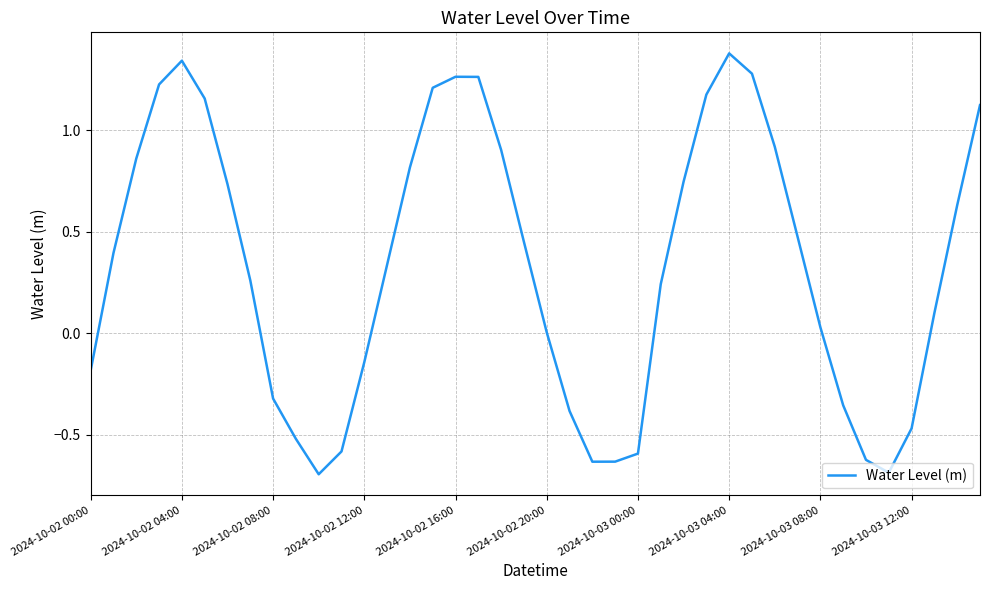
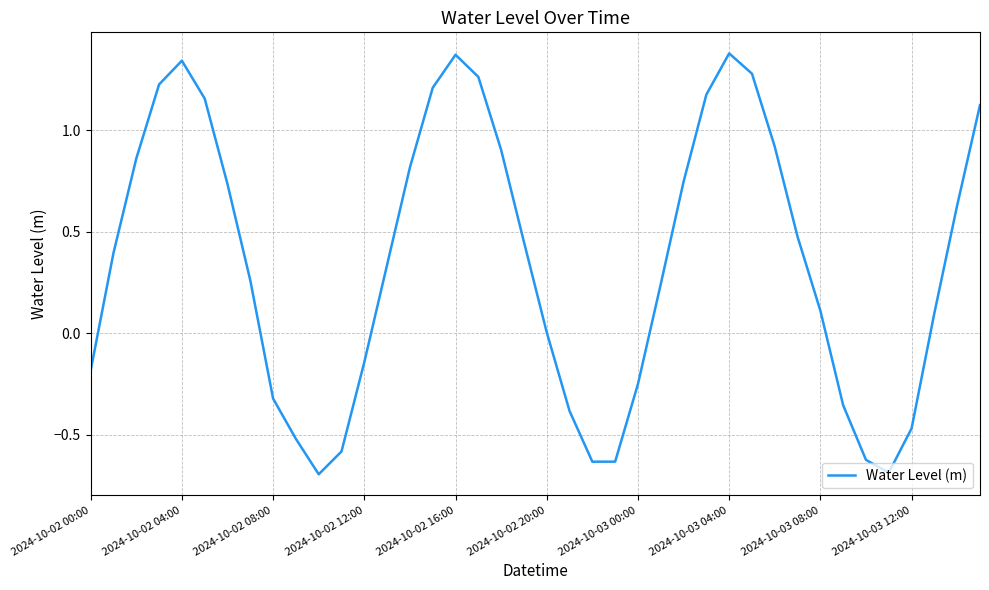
  {
    "2024-10-02 00:00": -0.18,
    "2024-10-02 04:00": 1.34,
    "2024-10-02 08:00": -0.32,
    "2024-10-02 12:00": -0.14,
-   "2024-10-02 16:00": 1.26,
+   "2024-10-02 16:00": 1.37,
    "2024-10-02 20:00": 0.00,
-   "2024-10-03 00:00": -0.59,
+   "2024-10-03 00:00": -0.25,
    "2024-10-03 04:00": 1.38,
-   "2024-10-03 08:00": 0.03,
+   "2024-10-03 08:00": 0.11,
    "2024-10-03 12:00": -0.47
  }
